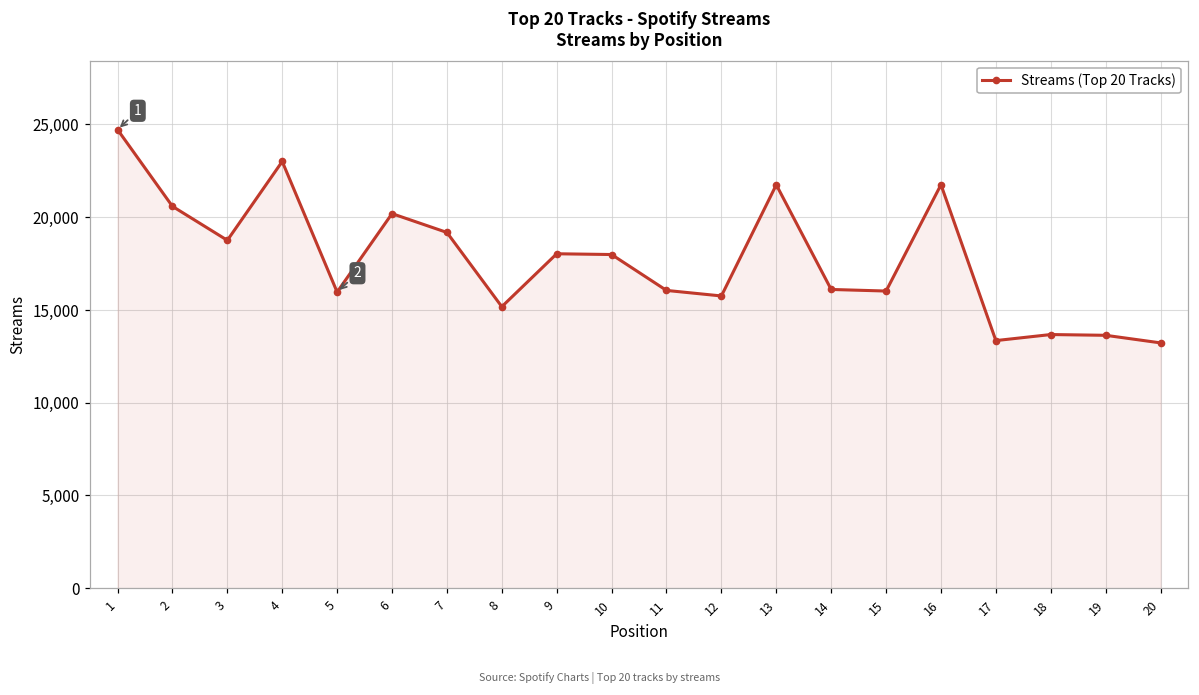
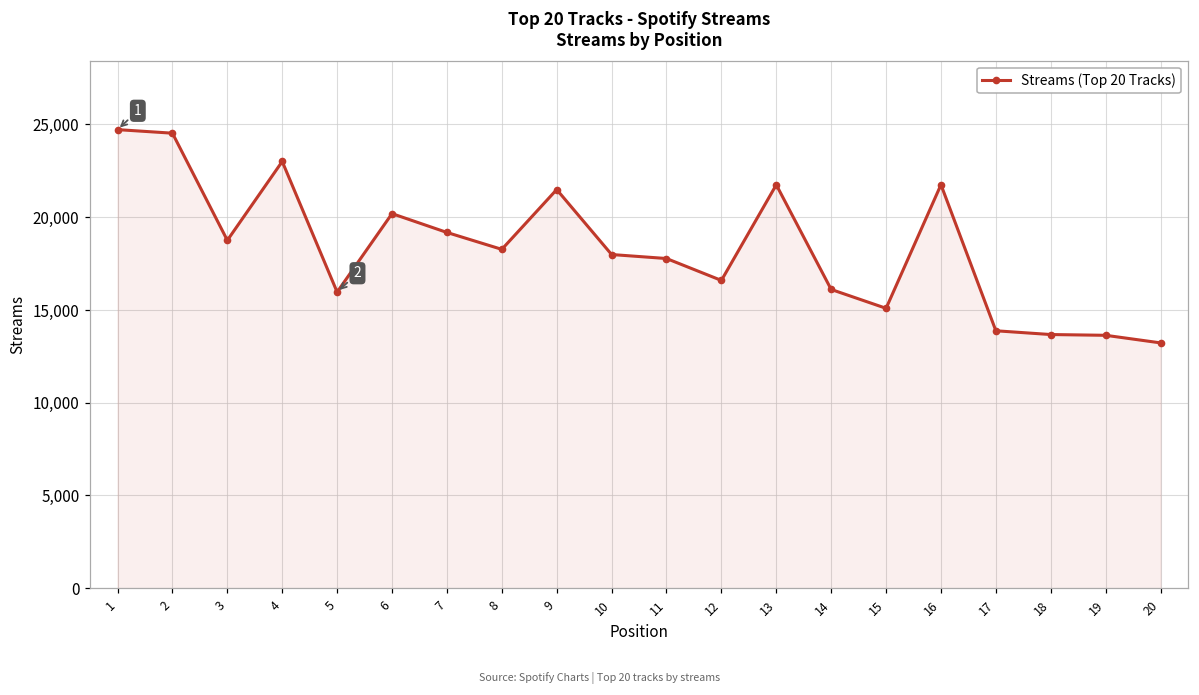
  {
-   "2": "20,600",
+   "2": "24,500",
    "3": "18,800",
    "4": "23,000",
    "6": "20,200",
    "7": "19,200",
-   "8": "15,200",
-   "9": "18,000",
+   "8": "18,300",
+   "9": "21,500",
    "10": "18,000",
-   "11": "16,100",
-   "12": "15,800",
+   "11": "17,800",
+   "12": "16,600",
    "13": "21,700",
    "14": "16,100",
-   "15": "16,000",
+   "15": "15,100",
    "16": "21,800",
-   "17": "13,300",
+   "17": "13,900",
    "18": "13,700",
    "19": "13,600",
    "20": "13,200"
  }
